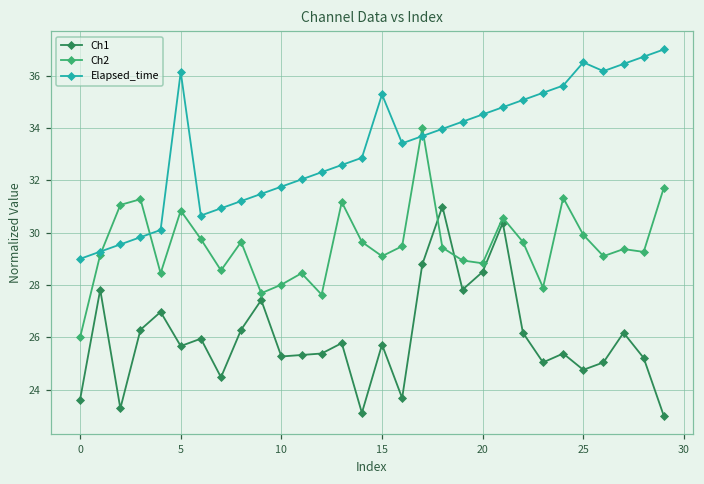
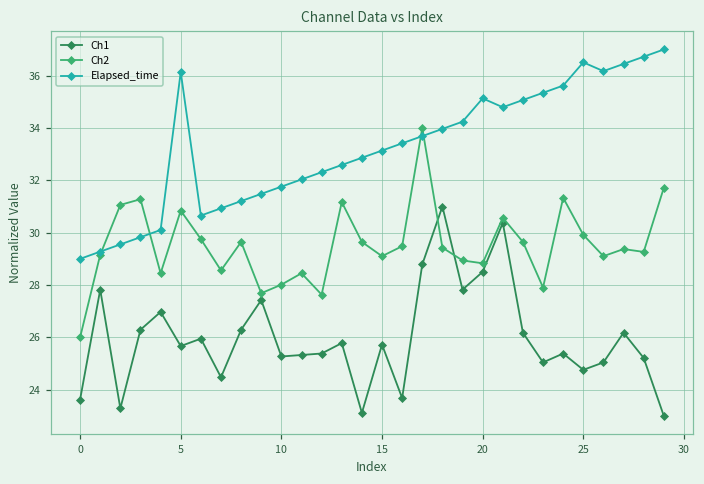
  {
    "Elapsed_time": {
      "0": 29.0,
      "5": 36.1,
      "10": 31.8,
-     "15": 35.3,
-     "20": 34.5,
+     "15": 33.1,
+     "20": 35.1,
      "25": 36.5
    }
  }
